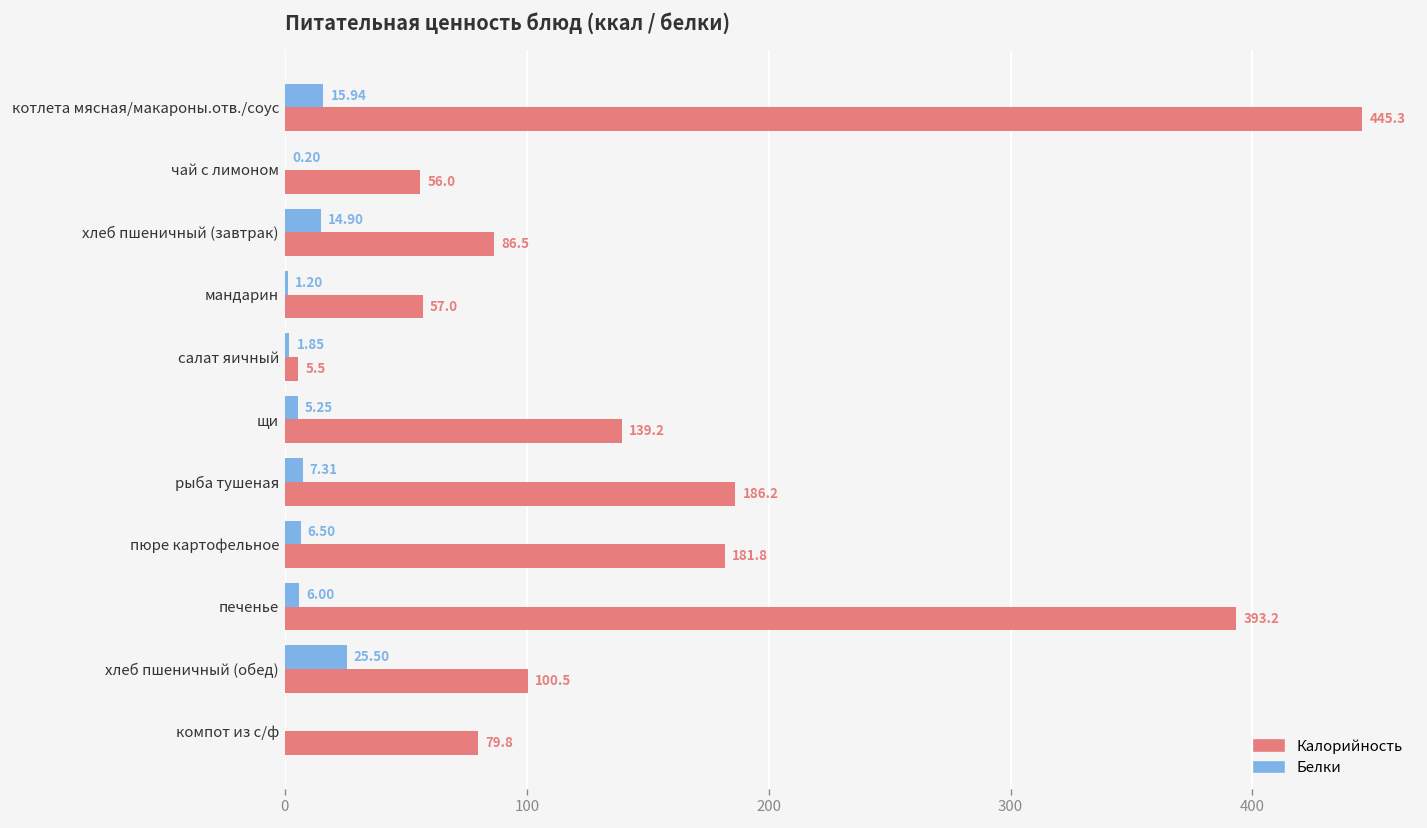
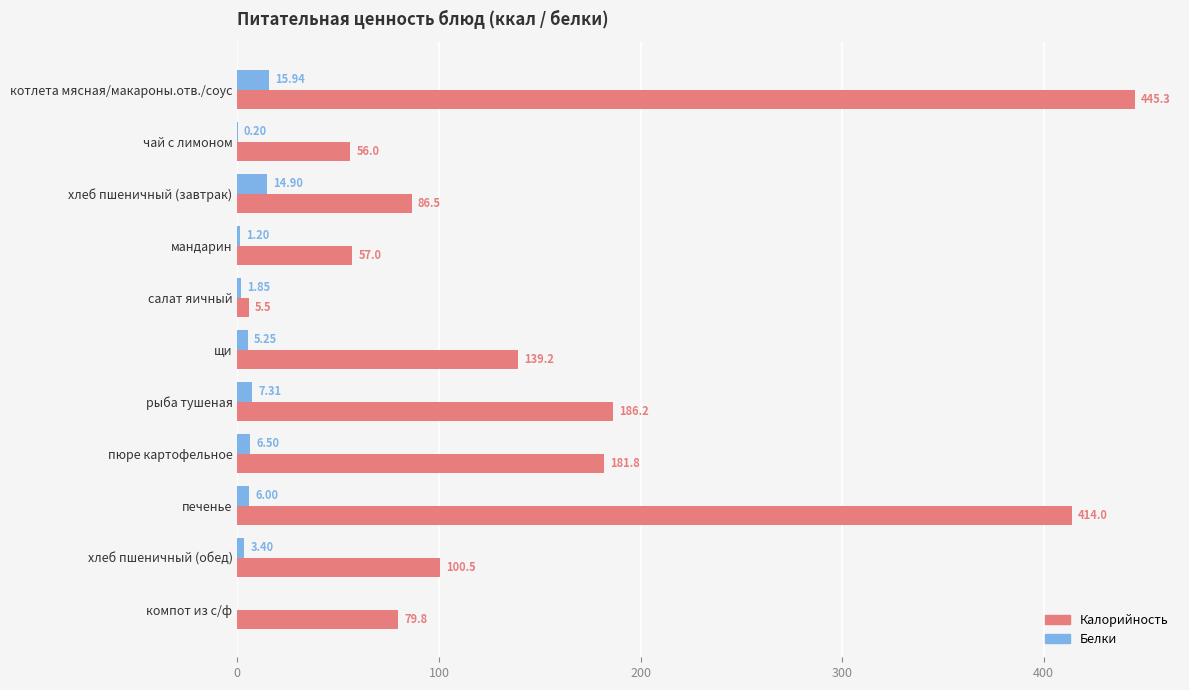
  {
    "Калорийность": {
      "котлета мясная/макароны.отв./соус": 445.3,
      "чай с лимоном": 56.0,
      "хлеб пшеничный (завтрак)": 86.5,
      "мандарин": 57.0,
      "салат яичный": 5.5,
      "щи": 139.2,
      "рыба тушеная": 186.2,
      "пюре картофельное": 181.8,
-     "печенье": 393.2,
+     "печенье": 414.0,
      "хлеб пшеничный (обед)": 100.5,
      "компот из с/ф": 79.8
    },
    "Белки": {
      "котлета мясная/макароны.отв./соус": 15.94,
      "чай с лимоном": 0.20,
      "хлеб пшеничный (завтрак)": 14.90,
      "мандарин": 1.20,
      "салат яичный": 1.85,
      "щи": 5.25,
      "рыба тушеная": 7.31,
      "пюре картофельное": 6.50,
      "печенье": 6.00,
-     "хлеб пшеничный (обед)": 25.50
+     "хлеб пшеничный (обед)": 3.40
    }
  }
